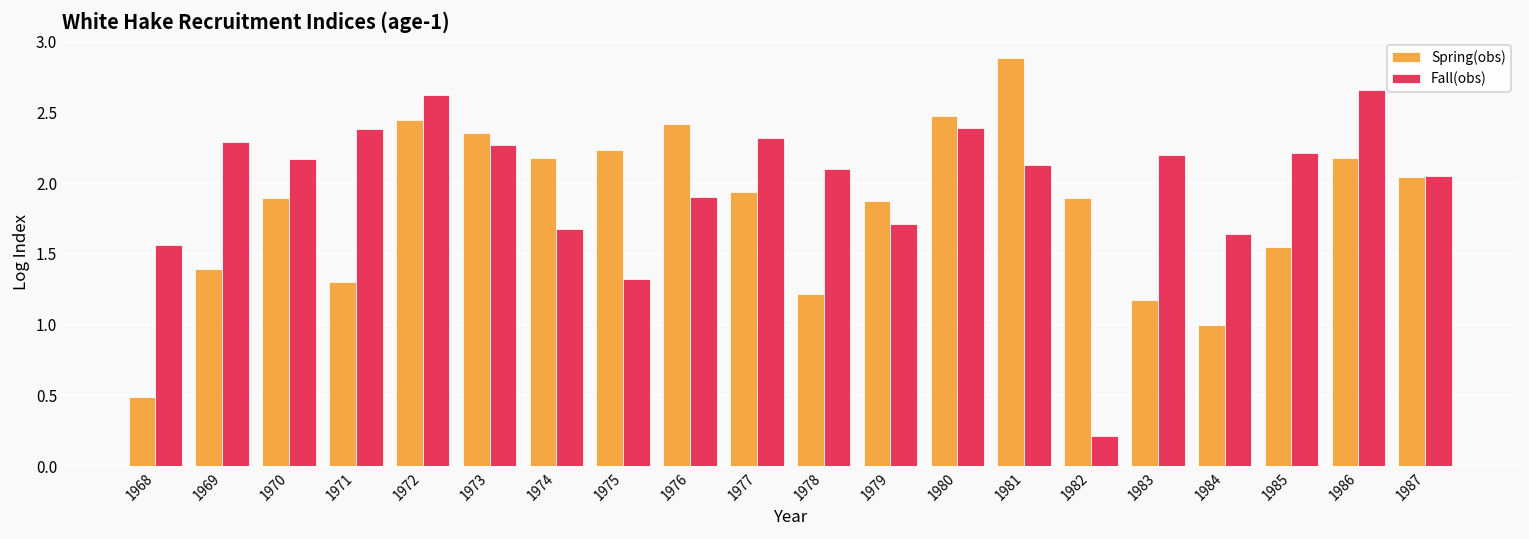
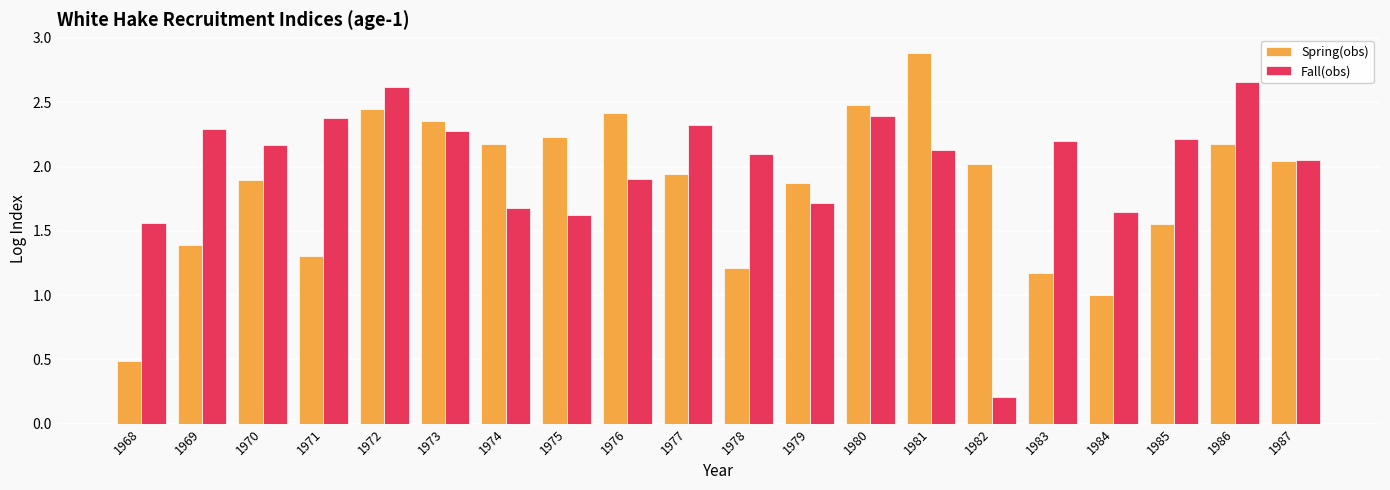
  {
    "Spring(obs)": {
      "1968": 0.49,
      "1969": 1.39,
      "1970": 1.89,
      "1971": 1.30,
      "1972": 2.45,
      "1973": 2.36,
      "1974": 2.18,
      "1975": 2.23,
      "1976": 2.42,
      "1977": 1.94,
      "1978": 1.21,
      "1979": 1.87,
      "1980": 2.48,
      "1981": 2.88,
-     "1982": 1.89,
+     "1982": 2.02,
      "1983": 1.17,
      "1984": 1.00,
      "1985": 1.55,
      "1986": 2.18,
      "1987": 2.04
    },
    "Fall(obs)": {
      "1968": 1.56,
      "1969": 2.29,
      "1970": 2.17,
      "1971": 2.38,
      "1972": 2.62,
      "1973": 2.27,
      "1974": 1.67,
-     "1975": 1.32,
+     "1975": 1.62,
      "1976": 1.90,
      "1977": 2.32,
      "1978": 2.10,
      "1979": 1.71,
      "1980": 2.39,
      "1981": 2.13,
      "1982": 0.21,
      "1983": 2.20,
      "1984": 1.64,
      "1985": 2.22,
      "1986": 2.66,
      "1987": 2.05
    }
  }
